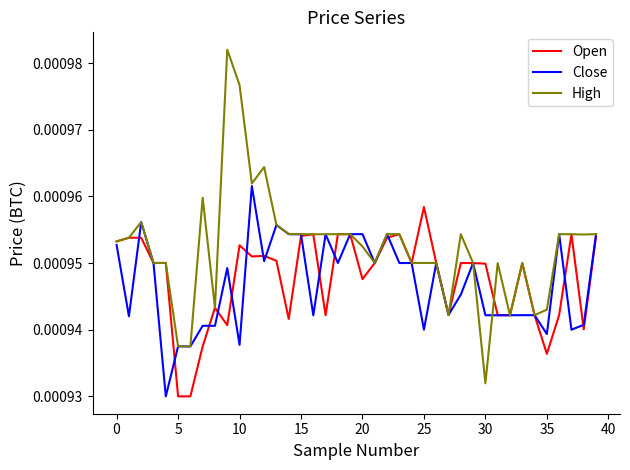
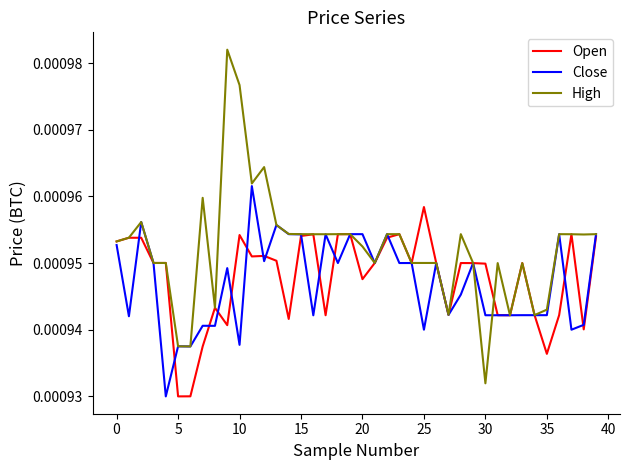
  {
    "Open": {
      "5": 0.000930,
-     "10": 0.000953,
+     "10": 0.000954,
      "20": 0.000948,
      "25": 0.000958,
      "30": 0.000950,
      "35": 0.000936
    },
    "Close": {
      "0": 0.000953,
      "10": 0.000938,
      "20": 0.000954,
      "25": 0.000940,
      "30": 0.000942,
-     "35": 0.000939
+     "35": 0.000942
    },
    "High": {
      "10": 0.000977,
      "20": 0.000952,
      "25": 0.000950,
      "30": 0.000932,
      "35": 0.000943
    }
  }
